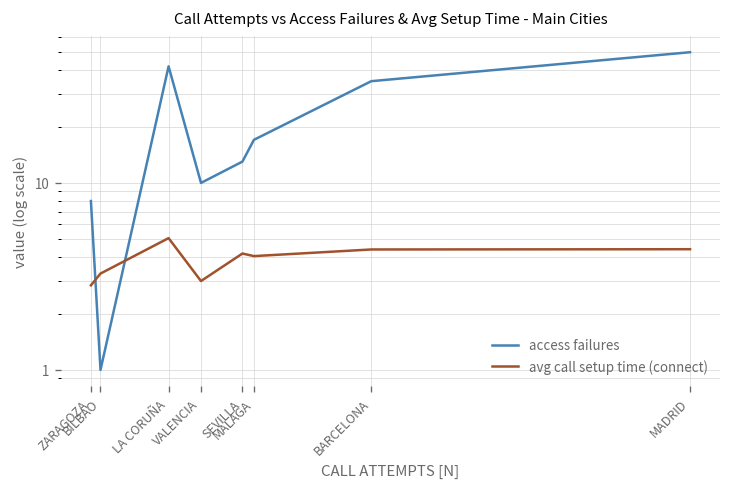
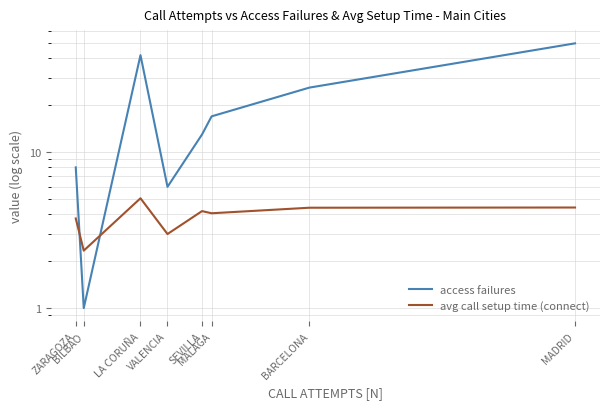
  {
    "access failures": {
      "ZARAGOZA": 8,
      "BILBAO": 1,
      "LA CORUÑA": 42,
-     "VALENCIA": 10,
+     "VALENCIA": 6,
      "SEVILLA": 13,
      "MALAGA": 17,
-     "BARCELONA": 35,
+     "BARCELONA": 26,
      "MADRID": 50
    },
    "avg call setup time (connect)": {
-     "ZARAGOZA": 2.8,
-     "BILBAO": 3.3,
+     "ZARAGOZA": 3.8,
+     "BILBAO": 2.3,
      "LA CORUÑA": 5.1,
      "VALENCIA": 3.0,
      "SEVILLA": 4.2,
      "MALAGA": 4.1,
      "BARCELONA": 4.4,
      "MADRID": 4.4
    }
  }
